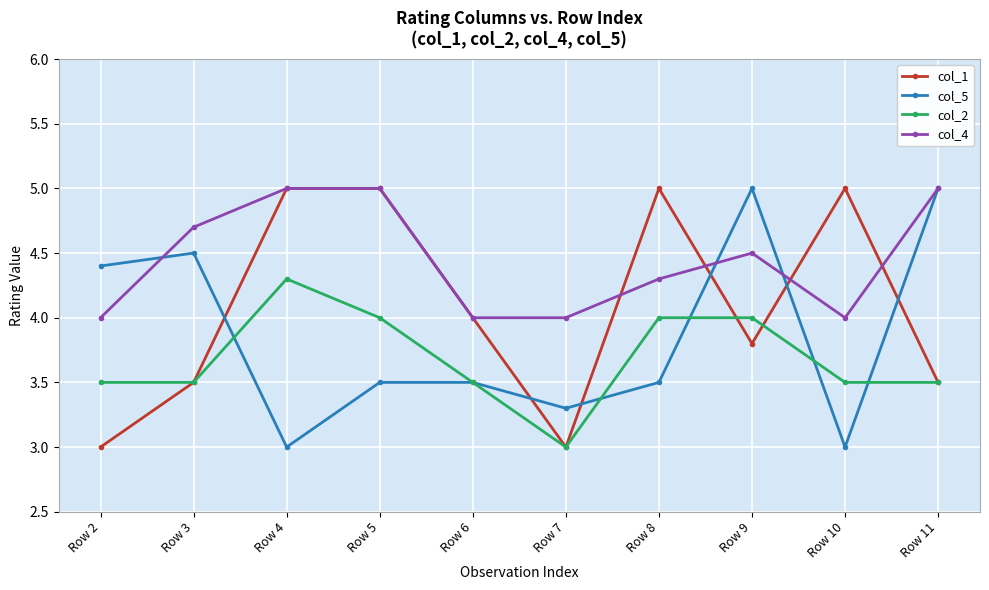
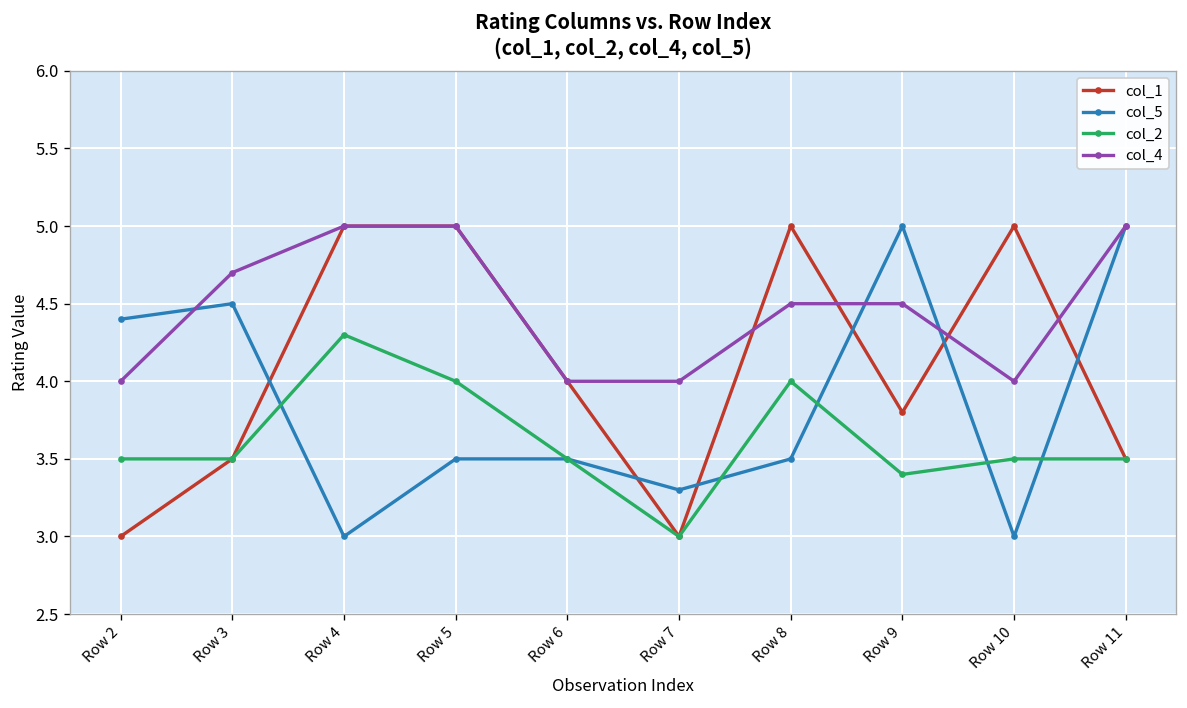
  {
    "col_1": {
      "Row 2": 3.0,
      "Row 8": 5.0,
      "Row 9": 3.8,
      "Row 10": 5.0
    },
    "col_5": {
      "Row 2": 4.4,
      "Row 3": 4.5,
      "Row 4": 3.0,
      "Row 5": 3.5,
      "Row 7": 3.3,
      "Row 8": 3.5,
      "Row 9": 5.0,
      "Row 10": 3.0
    },
    "col_2": {
      "Row 2": 3.5,
      "Row 4": 4.3,
      "Row 5": 4.0,
      "Row 8": 4.0,
-     "Row 9": 4.0,
+     "Row 9": 3.4,
      "Row 10": 3.5
    },
    "col_4": {
      "Row 2": 4.0,
      "Row 3": 4.7,
      "Row 7": 4.0,
-     "Row 8": 4.3,
+     "Row 8": 4.5,
      "Row 9": 4.5,
      "Row 10": 4.0
    }
  }
